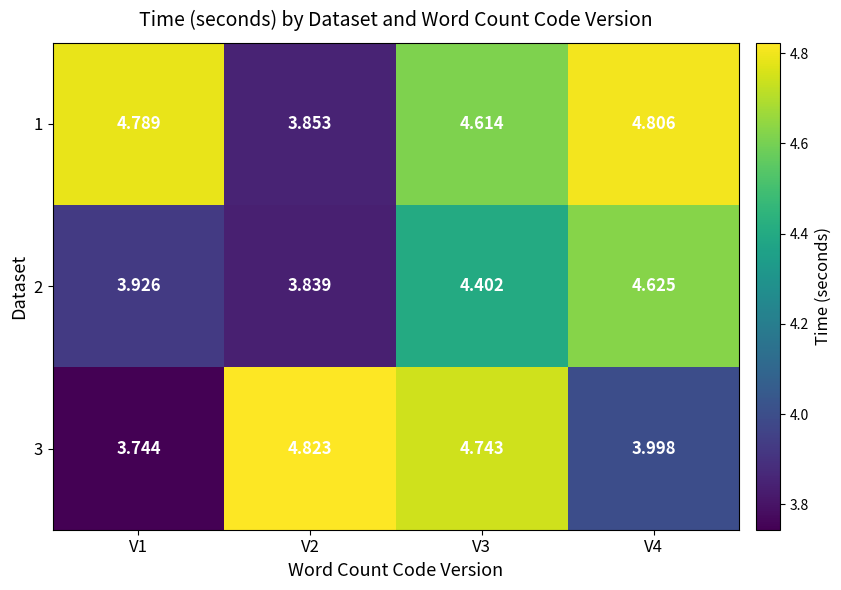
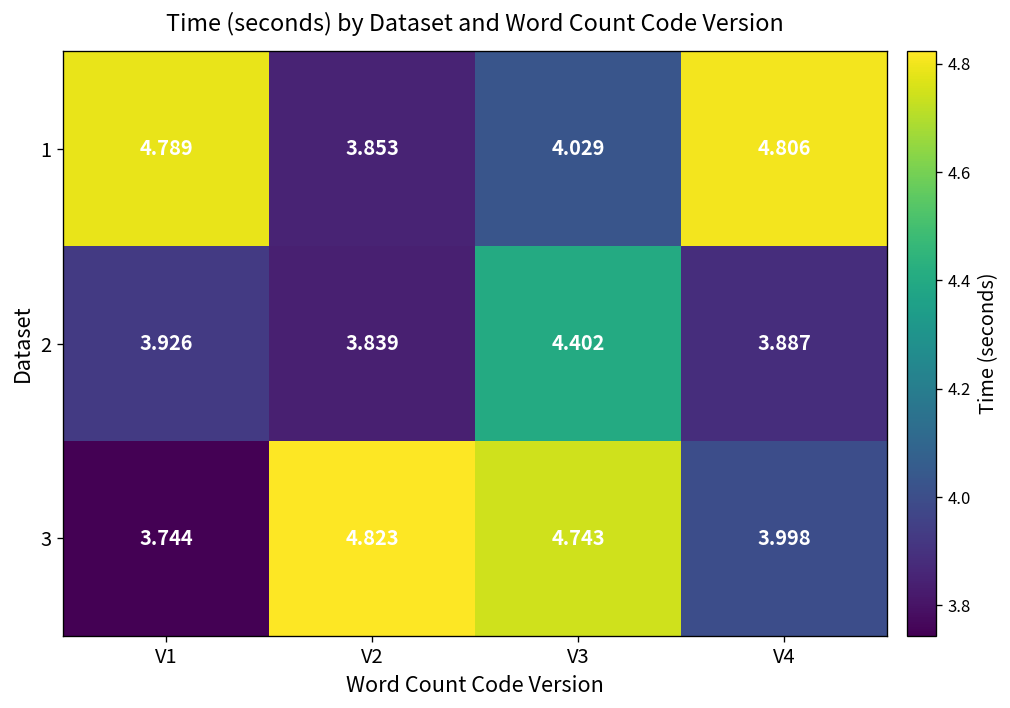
  {
    "1": {
      "V1": 4.789,
      "V2": 3.853,
-     "V3": 4.614,
+     "V3": 4.029,
      "V4": 4.806
    },
    "2": {
      "V1": 3.926,
      "V2": 3.839,
      "V3": 4.402,
-     "V4": 4.625
+     "V4": 3.887
    },
    "3": {
      "V1": 3.744,
      "V2": 4.823,
      "V3": 4.743,
      "V4": 3.998
    }
  }
